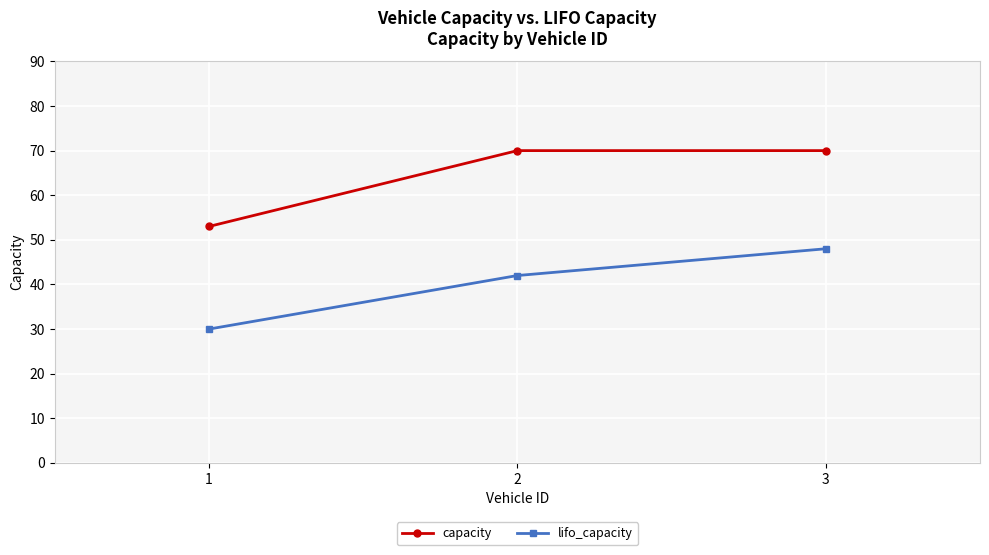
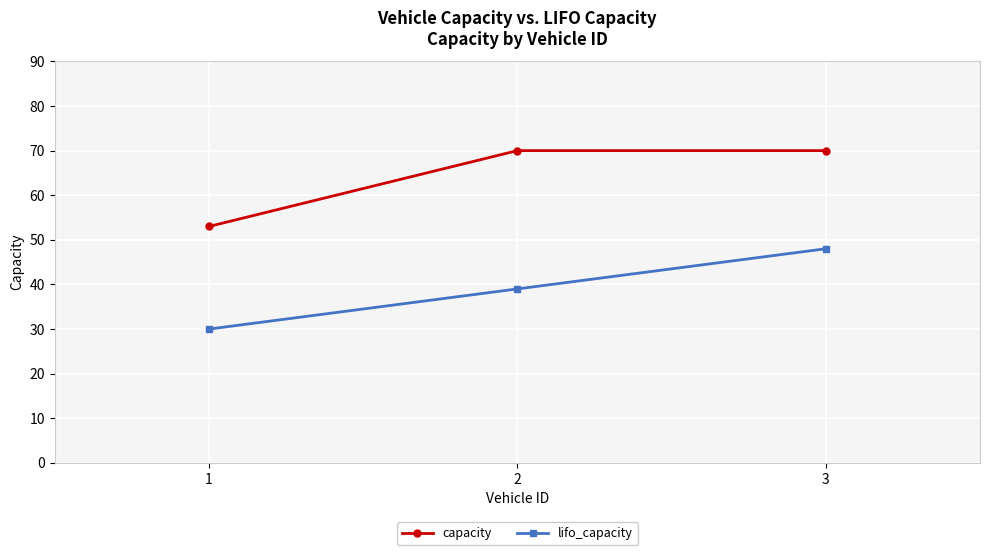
  {
    "capacity": {
      "1": 53,
      "2": 70,
      "3": 70
    },
    "lifo_capacity": {
      "1": 30,
-     "2": 42,
+     "2": 39,
      "3": 48
    }
  }
